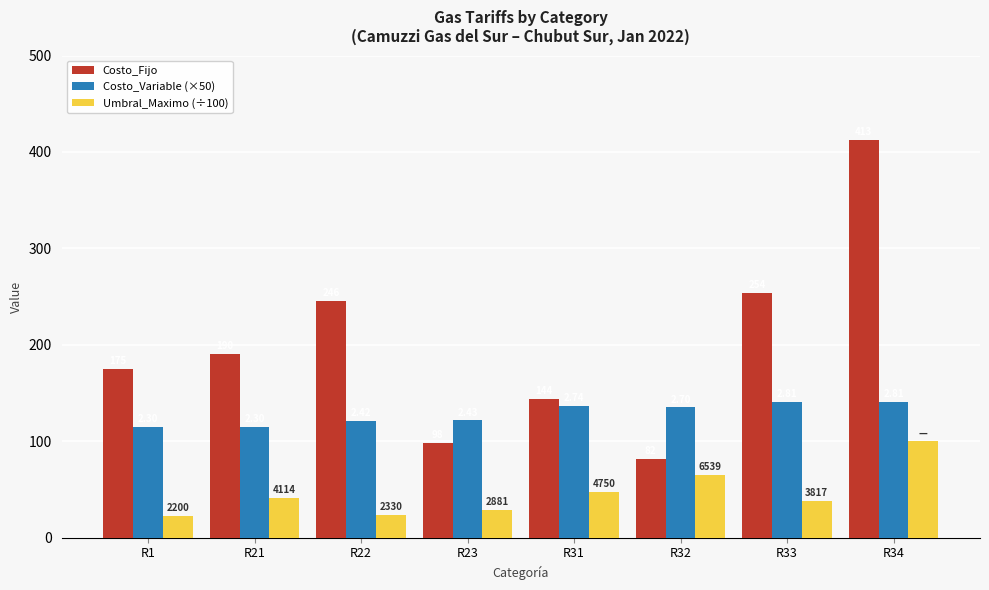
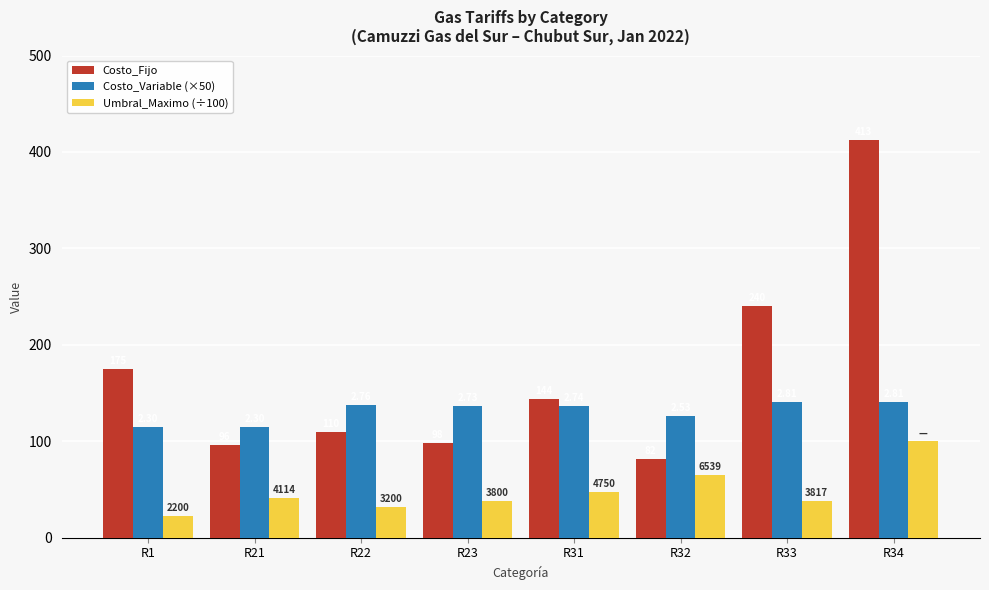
  {
    "Costo_Fijo": {
      "R1": 180,
-     "R21": 190,
-     "R22": 250,
+     "R21": 100,
+     "R22": 110,
      "R23": 100,
      "R31": 140,
      "R32": 80,
-     "R33": 250,
+     "R33": 240,
      "R34": 410
    },
    "Costo_Variable (×50)": {
      "R1": 110,
      "R21": 110,
-     "R22": 120,
-     "R23": 120,
+     "R22": 140,
+     "R23": 140,
      "R31": 140,
-     "R32": 140,
+     "R32": 130,
      "R33": 140,
      "R34": 140
    },
    "Umbral_Maximo (÷100)": {
-     "R22": 2330,
-     "R23": 2881
+     "R22": 3200,
+     "R23": 3800
    }
  }
